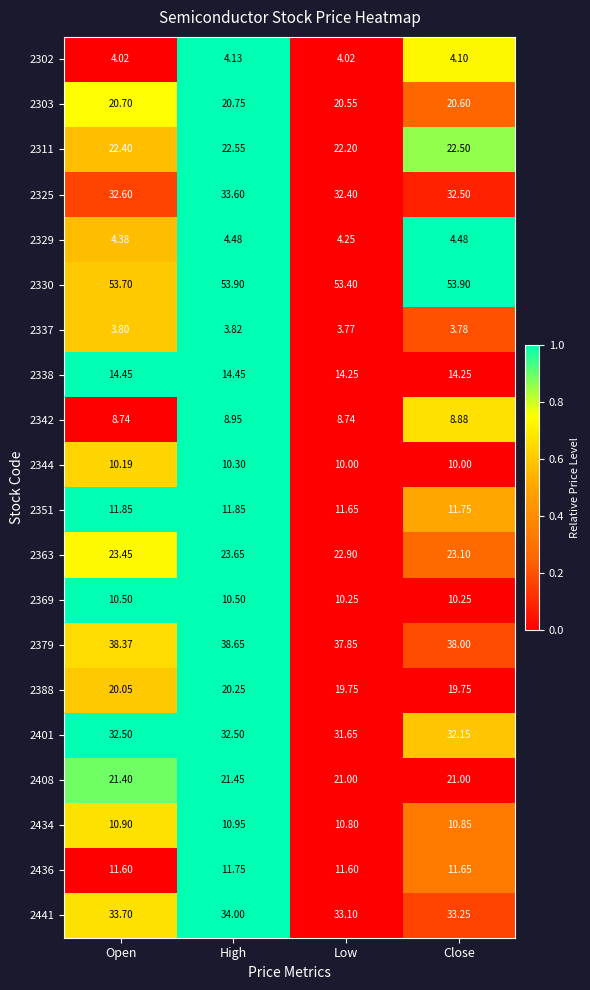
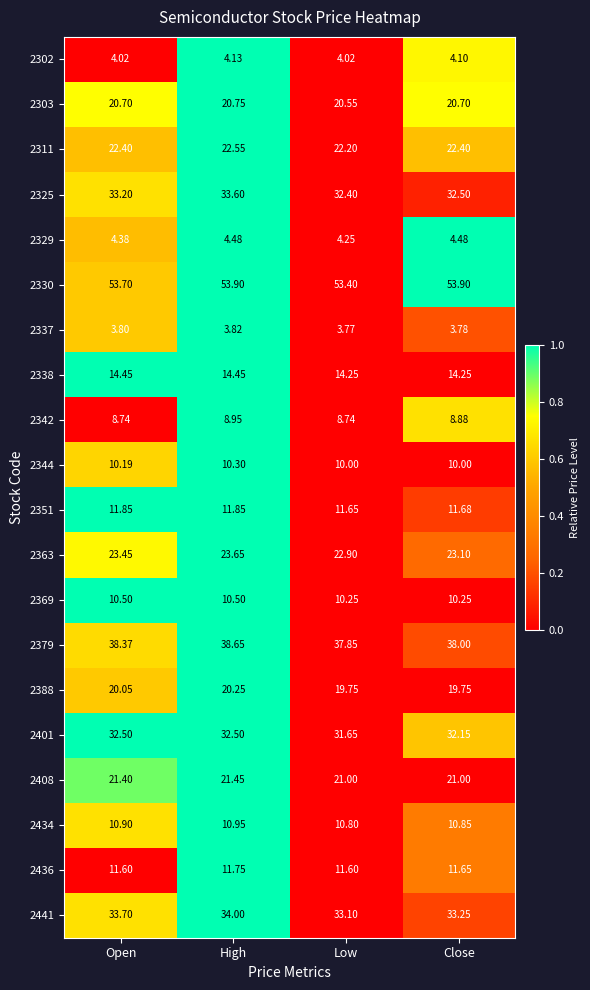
  {
    "2302": {
      "Open": 4.02,
      "High": 4.13,
      "Low": 4.02,
      "Close": 4.10
    },
    "2303": {
      "Open": 20.70,
      "High": 20.75,
      "Low": 20.55,
-     "Close": 20.60
+     "Close": 20.70
    },
    "2311": {
      "Open": 22.40,
      "High": 22.55,
      "Low": 22.20,
-     "Close": 22.50
+     "Close": 22.40
    },
    "2325": {
-     "Open": 32.60,
+     "Open": 33.20,
      "High": 33.60,
      "Low": 32.40,
      "Close": 32.50
    },
    "2329": {
      "Open": 4.38,
      "High": 4.48,
      "Low": 4.25,
      "Close": 4.48
    },
    "2330": {
      "Open": 53.70,
      "High": 53.90,
      "Low": 53.40,
      "Close": 53.90
    },
    "2337": {
      "Open": 3.80,
      "High": 3.82,
      "Low": 3.77,
      "Close": 3.78
    },
    "2338": {
      "Open": 14.45,
      "High": 14.45,
      "Low": 14.25,
      "Close": 14.25
    },
    "2342": {
      "Open": 8.74,
      "High": 8.95,
      "Low": 8.74,
      "Close": 8.88
    },
    "2344": {
      "Open": 10.19,
      "High": 10.30,
      "Low": 10.00,
      "Close": 10.00
    },
    "2351": {
      "Open": 11.85,
      "High": 11.85,
      "Low": 11.65,
-     "Close": 11.75
+     "Close": 11.68
    },
    "2363": {
      "Open": 23.45,
      "High": 23.65,
      "Low": 22.90,
      "Close": 23.10
    },
    "2369": {
      "Open": 10.50,
      "High": 10.50,
      "Low": 10.25,
      "Close": 10.25
    },
    "2379": {
      "Open": 38.37,
      "High": 38.65,
      "Low": 37.85,
      "Close": 38.00
    },
    "2388": {
      "Open": 20.05,
      "High": 20.25,
      "Low": 19.75,
      "Close": 19.75
    },
    "2401": {
      "Open": 32.50,
      "High": 32.50,
      "Low": 31.65,
      "Close": 32.15
    },
    "2408": {
      "Open": 21.40,
      "High": 21.45,
      "Low": 21.00,
      "Close": 21.00
    },
    "2434": {
      "Open": 10.90,
      "High": 10.95,
      "Low": 10.80,
      "Close": 10.85
    },
    "2436": {
      "Open": 11.60,
      "High": 11.75,
      "Low": 11.60,
      "Close": 11.65
    },
    "2441": {
      "Open": 33.70,
      "High": 34.00,
      "Low": 33.10,
      "Close": 33.25
    }
  }
